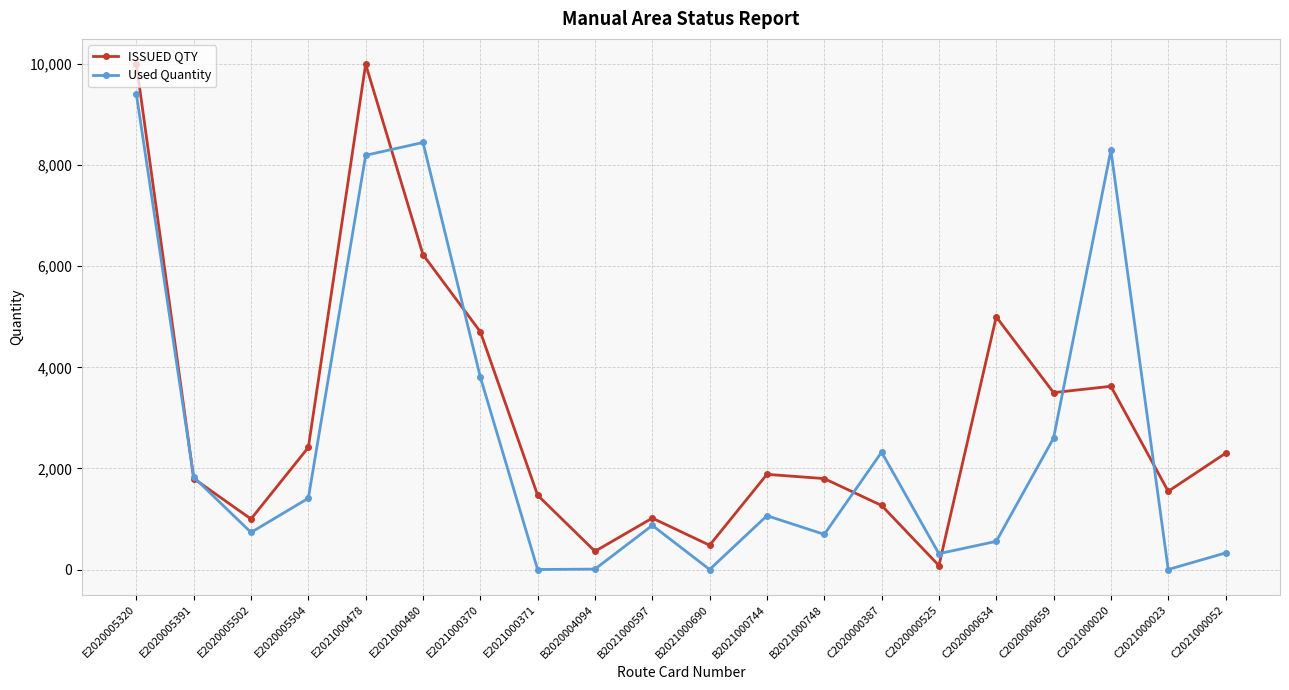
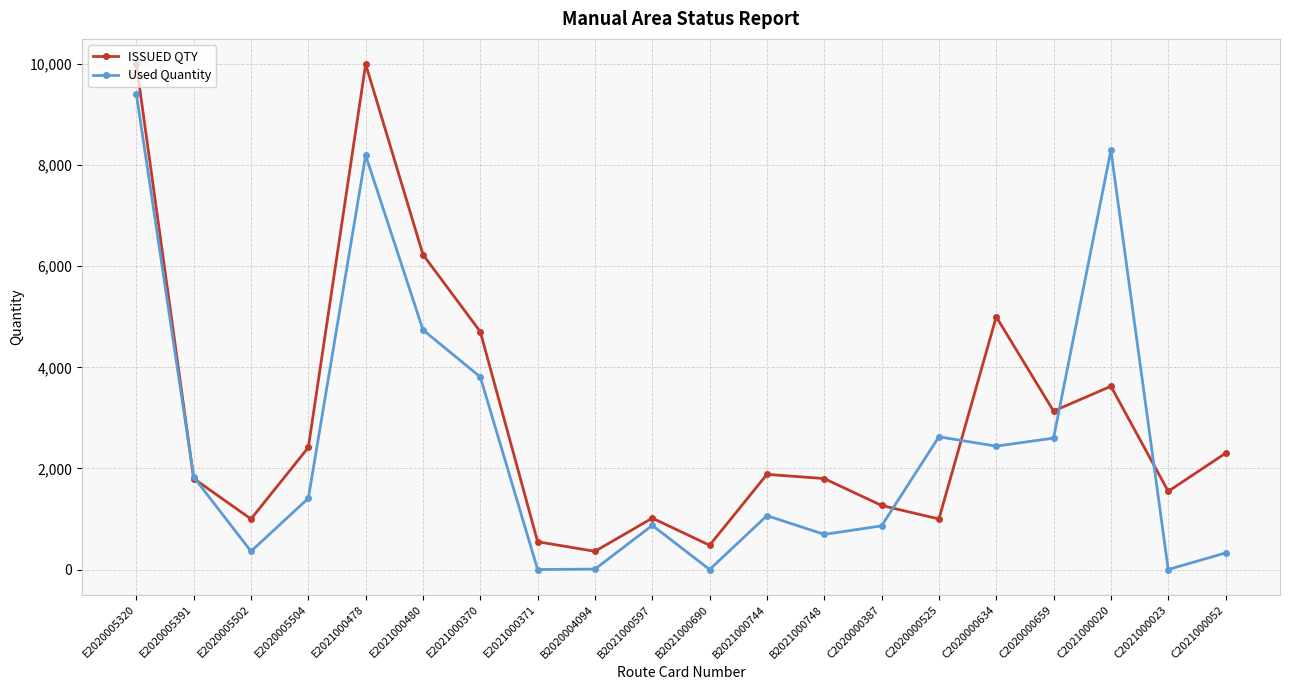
  {
    "ISSUED QTY": {
      "E2020005502": "1,000",
      "E2020005504": "2,400",
      "E2021000478": "10,000",
      "E2021000480": "6,200",
      "E2021000370": "4,700",
-     "E2021000371": "1,500",
+     "E2021000371": "500",
      "B2020004094": "400",
      "B2021000597": "1,000",
      "B2021000690": "500",
      "B2021000744": "1,900",
      "B2021000748": "1,800",
      "C2020000387": "1,300",
-     "C2020000525": "100",
+     "C2020000525": "1,000",
      "C2020000634": "5,000",
-     "C2020000659": "3,500",
+     "C2020000659": "3,100",
      "C2021000020": "3,600",
      "C2021000023": "1,500",
      "C2021000052": "2,300"
    },
    "Used Quantity": {
      "E2020005320": "9,400",
-     "E2020005502": "700",
+     "E2020005502": "400",
      "E2020005504": "1,400",
      "E2021000478": "8,200",
-     "E2021000480": "8,500",
+     "E2021000480": "4,700",
      "E2021000370": "3,800",
      "E2021000371": "0",
      "B2020004094": "0",
      "B2021000597": "900",
      "B2021000690": "0",
      "B2021000744": "1,100",
      "B2021000748": "700",
-     "C2020000387": "2,300",
-     "C2020000525": "300",
-     "C2020000634": "600",
+     "C2020000387": "900",
+     "C2020000525": "2,600",
+     "C2020000634": "2,400",
      "C2020000659": "2,600",
      "C2021000020": "8,300",
      "C2021000023": "0",
      "C2021000052": "300"
    }
  }
